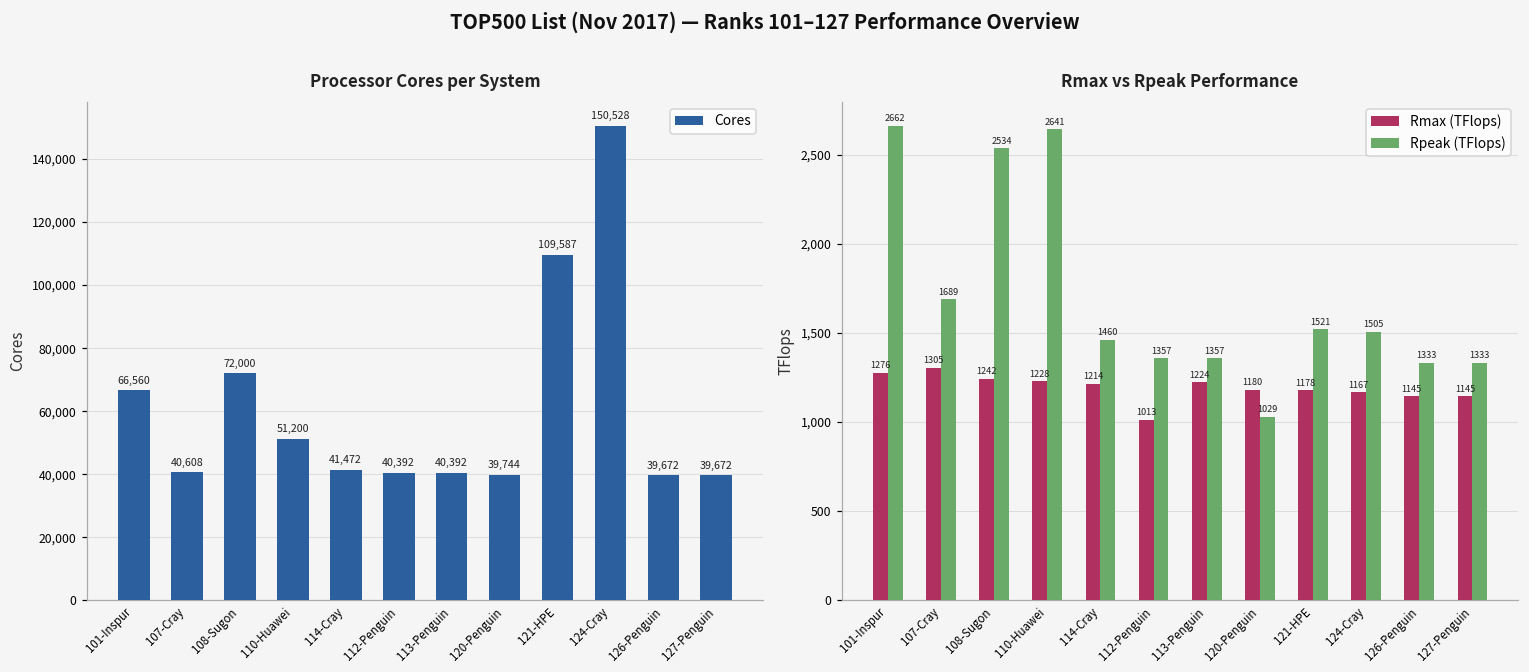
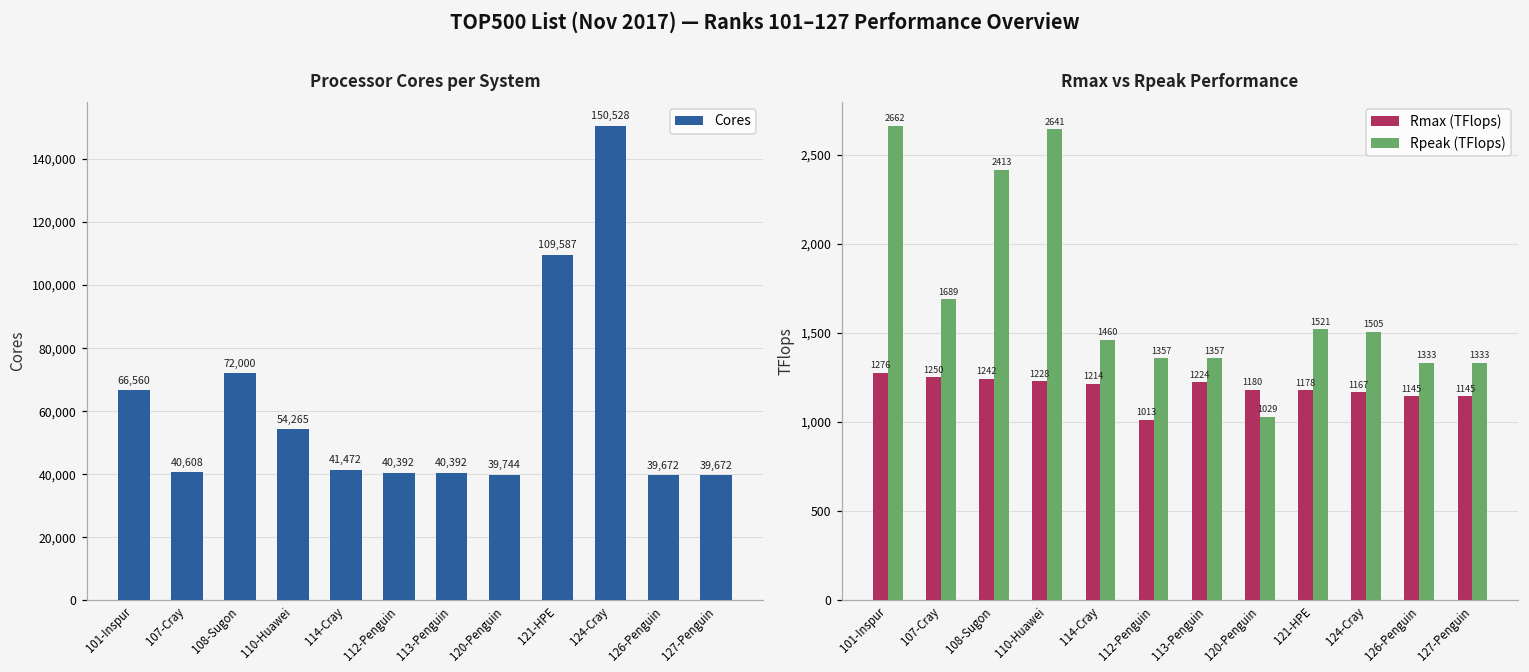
  {
    "Processor Cores per System": {
      "101-Inspur": "66,560",
      "107-Cray": "40,608",
      "108-Sugon": "72,000",
-     "110-Huawei": "51,200",
+     "110-Huawei": "54,265",
      "114-Cray": "41,472",
      "112-Penguin": "40,392",
      "113-Penguin": "40,392",
      "120-Penguin": "39,744",
      "121-HPE": "109,587",
      "124-Cray": "150,528",
      "126-Penguin": "39,672",
      "127-Penguin": "39,672"
    },
    "Rmax vs Rpeak Performance": {
      "Rmax (TFlops)": {
        "101-Inspur": "1276",
-       "107-Cray": "1305",
+       "107-Cray": "1250",
        "108-Sugon": "1242",
        "110-Huawei": "1228",
        "114-Cray": "1214",
        "112-Penguin": "1013",
        "113-Penguin": "1224",
        "120-Penguin": "1180",
        "121-HPE": "1178",
        "124-Cray": "1167",
        "126-Penguin": "1145",
        "127-Penguin": "1145"
      },
      "Rpeak (TFlops)": {
        "101-Inspur": "2662",
        "107-Cray": "1689",
-       "108-Sugon": "2534",
+       "108-Sugon": "2413",
        "110-Huawei": "2641",
        "114-Cray": "1460",
        "112-Penguin": "1357",
        "113-Penguin": "1357",
        "120-Penguin": "1029",
        "121-HPE": "1521",
        "124-Cray": "1505",
        "126-Penguin": "1333",
        "127-Penguin": "1333"
      }
    }
  }
